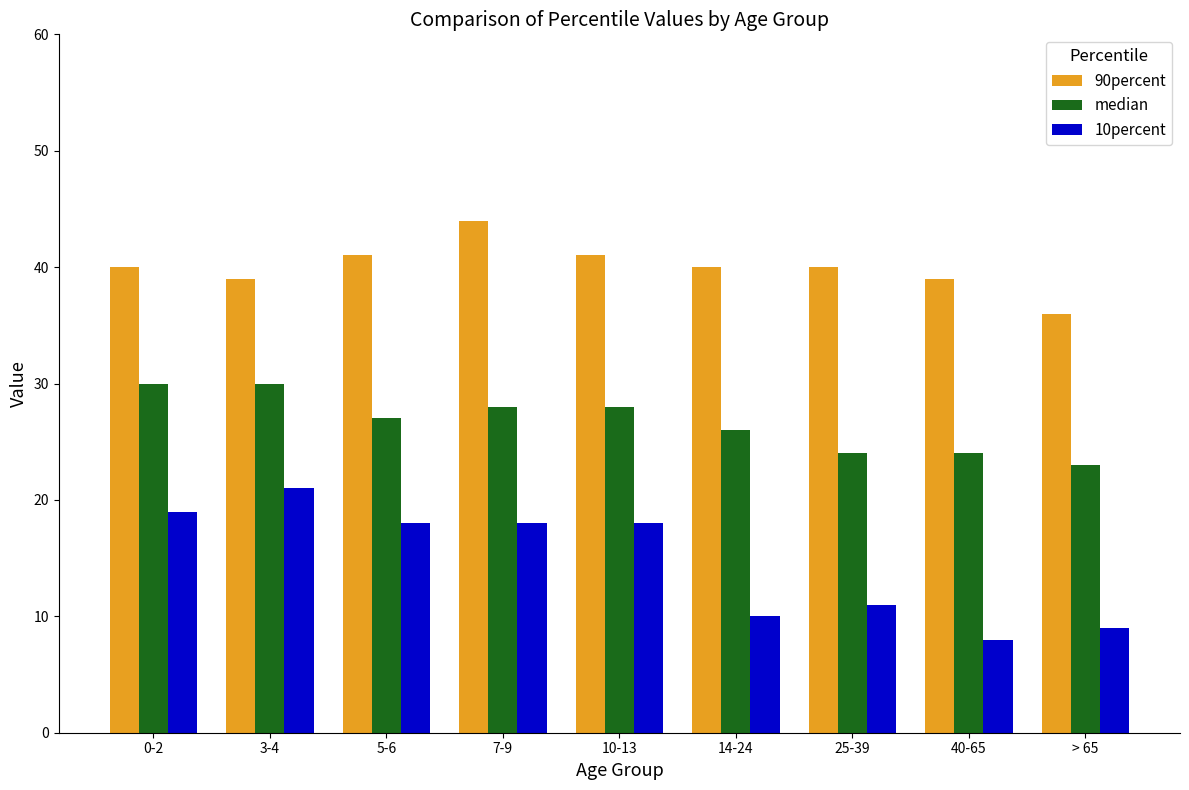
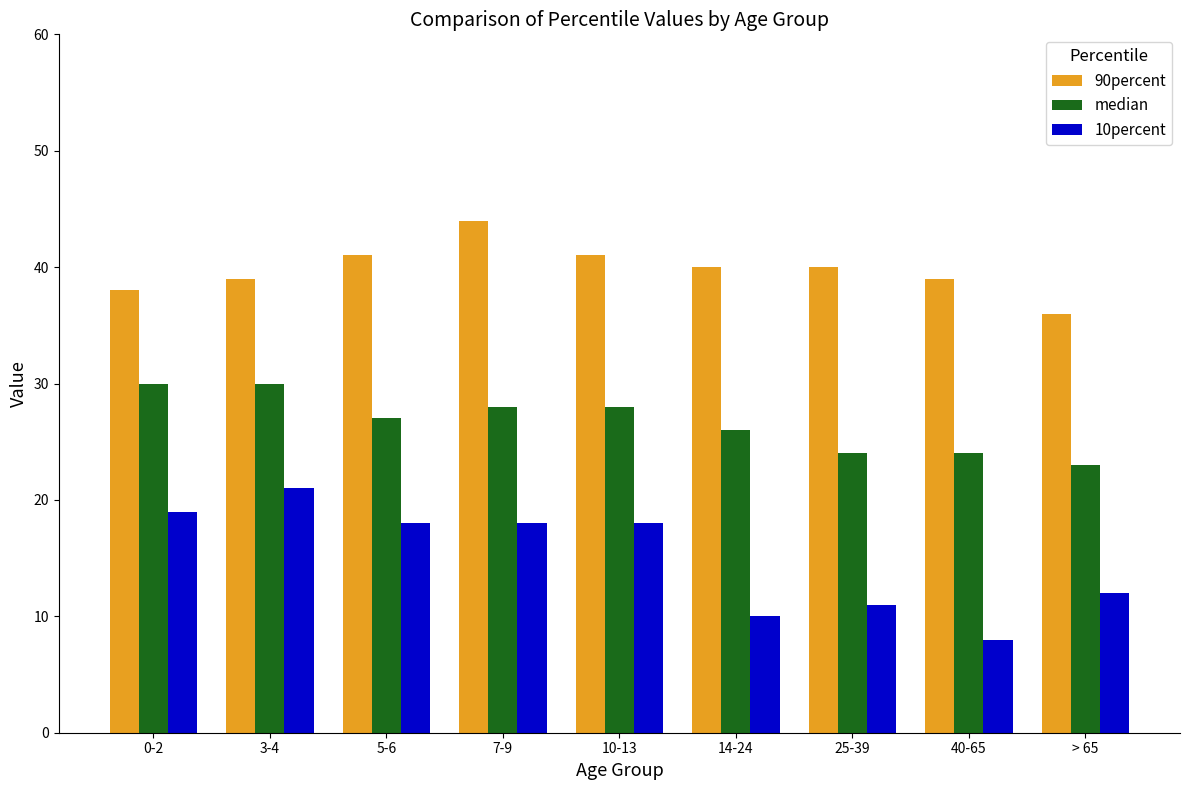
  {
    "90percent": {
-     "0-2": 40,
+     "0-2": 38,
      "3-4": 39,
      "5-6": 41,
      "7-9": 44,
      "10-13": 41,
      "14-24": 40,
      "25-39": 40,
      "40-65": 39,
      "> 65": 36
    },
    "median": {
      "0-2": 30,
      "3-4": 30,
      "5-6": 27,
      "7-9": 28,
      "10-13": 28,
      "14-24": 26,
      "25-39": 24,
      "40-65": 24,
      "> 65": 23
    },
    "10percent": {
      "0-2": 19,
      "3-4": 21,
      "5-6": 18,
      "7-9": 18,
      "10-13": 18,
      "14-24": 10,
      "25-39": 11,
      "40-65": 8,
-     "> 65": 9
+     "> 65": 12
    }
  }
